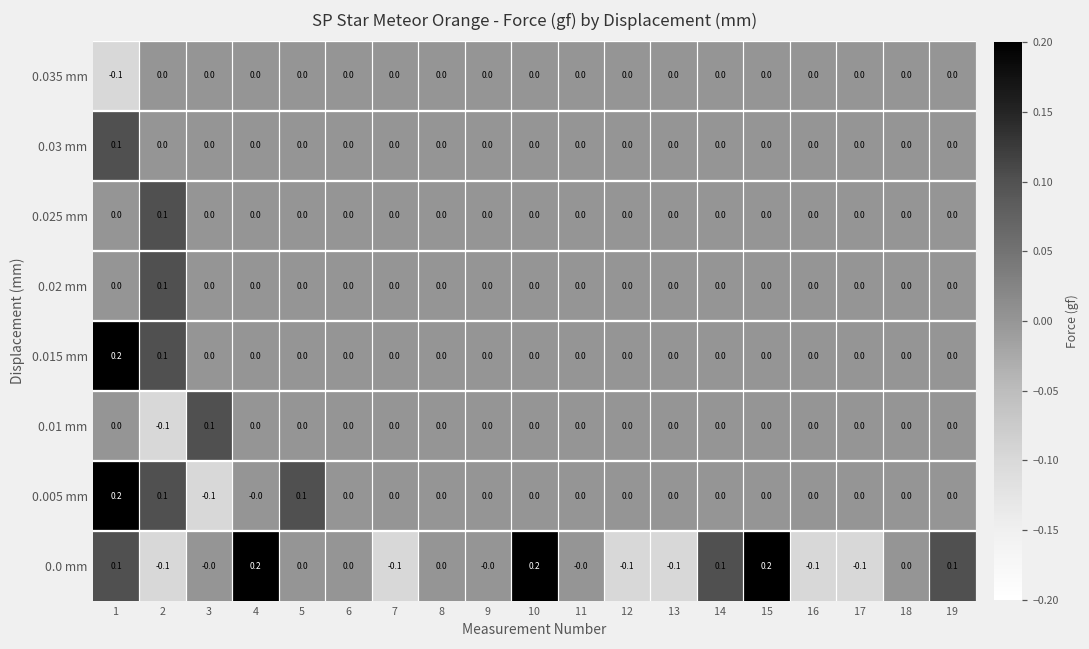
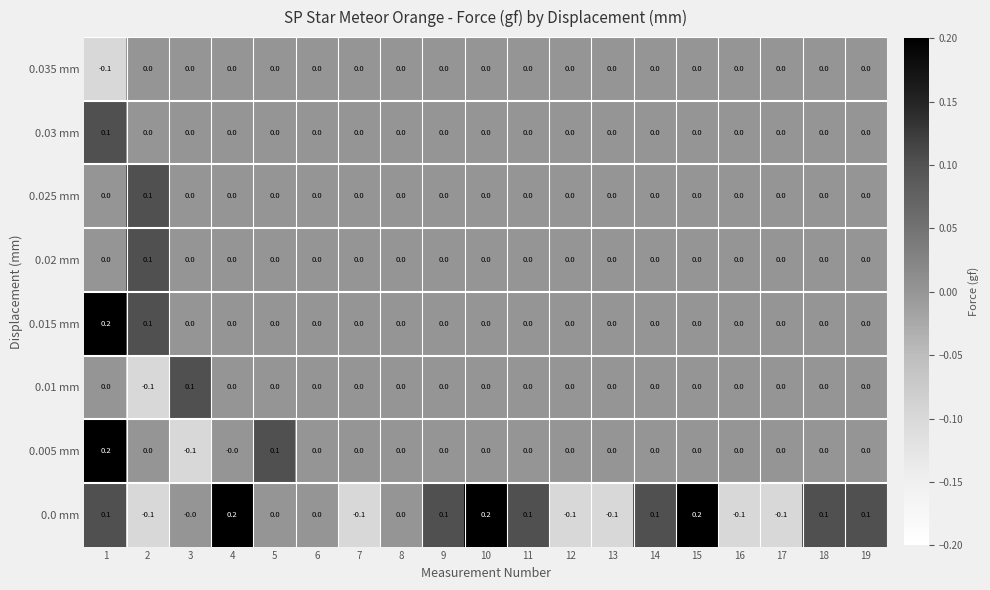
  {
    "0.035 mm": {
      "1": -0.1,
      "2": 0.0,
      "3": 0.0,
      "4": 0.0,
      "5": 0.0,
      "6": 0.0,
      "7": 0.0,
      "8": 0.0,
      "9": 0.0,
      "10": 0.0,
      "11": 0.0,
      "12": 0.0,
      "13": 0.0,
      "14": 0.0,
      "15": 0.0,
      "16": 0.0,
      "17": 0.0,
      "18": 0.0,
      "19": 0.0
    },
    "0.03 mm": {
      "1": 0.1,
      "2": 0.0,
      "3": 0.0,
      "4": 0.0,
      "5": 0.0,
      "6": 0.0,
      "7": 0.0,
      "8": 0.0,
      "9": 0.0,
      "10": 0.0,
      "11": 0.0,
      "12": 0.0,
      "13": 0.0,
      "14": 0.0,
      "15": 0.0,
      "16": 0.0,
      "17": 0.0,
      "18": 0.0,
      "19": 0.0
    },
    "0.025 mm": {
      "1": 0.0,
      "2": 0.1,
      "3": 0.0,
      "4": 0.0,
      "5": 0.0,
      "6": 0.0,
      "7": 0.0,
      "8": 0.0,
      "9": 0.0,
      "10": 0.0,
      "11": 0.0,
      "12": 0.0,
      "13": 0.0,
      "14": 0.0,
      "15": 0.0,
      "16": 0.0,
      "17": 0.0,
      "18": 0.0,
      "19": 0.0
    },
    "0.02 mm": {
      "1": 0.0,
      "2": 0.1,
      "3": 0.0,
      "4": 0.0,
      "5": 0.0,
      "6": 0.0,
      "7": 0.0,
      "8": 0.0,
      "9": 0.0,
      "10": 0.0,
      "11": 0.0,
      "12": 0.0,
      "13": 0.0,
      "14": 0.0,
      "15": 0.0,
      "16": 0.0,
      "17": 0.0,
      "18": 0.0,
      "19": 0.0
    },
    "0.015 mm": {
      "1": 0.2,
      "2": 0.1,
      "3": 0.0,
      "4": 0.0,
      "5": 0.0,
      "6": 0.0,
      "7": 0.0,
      "8": 0.0,
      "9": 0.0,
      "10": 0.0,
      "11": 0.0,
      "12": 0.0,
      "13": 0.0,
      "14": 0.0,
      "15": 0.0,
      "16": 0.0,
      "17": 0.0,
      "18": 0.0,
      "19": 0.0
    },
    "0.01 mm": {
      "1": 0.0,
      "2": -0.1,
      "3": 0.1,
      "4": 0.0,
      "5": 0.0,
      "6": 0.0,
      "7": 0.0,
      "8": 0.0,
      "9": 0.0,
      "10": 0.0,
      "11": 0.0,
      "12": 0.0,
      "13": 0.0,
      "14": 0.0,
      "15": 0.0,
      "16": 0.0,
      "17": 0.0,
      "18": 0.0,
      "19": 0.0
    },
    "0.005 mm": {
      "1": 0.2,
-     "2": 0.1,
+     "2": 0.0,
      "3": -0.1,
      "4": -0.0,
      "5": 0.1,
      "6": 0.0,
      "7": 0.0,
      "8": 0.0,
      "9": 0.0,
      "10": 0.0,
      "11": 0.0,
      "12": 0.0,
      "13": 0.0,
      "14": 0.0,
      "15": 0.0,
      "16": 0.0,
      "17": 0.0,
      "18": 0.0,
      "19": 0.0
    },
    "0.0 mm": {
      "1": 0.1,
      "2": -0.1,
      "3": -0.0,
      "4": 0.2,
      "5": 0.0,
      "6": 0.0,
      "7": -0.1,
      "8": 0.0,
-     "9": -0.0,
+     "9": 0.1,
      "10": 0.2,
-     "11": -0.0,
+     "11": 0.1,
      "12": -0.1,
      "13": -0.1,
      "14": 0.1,
      "15": 0.2,
      "16": -0.1,
      "17": -0.1,
-     "18": 0.0,
+     "18": 0.1,
      "19": 0.1
    }
  }
